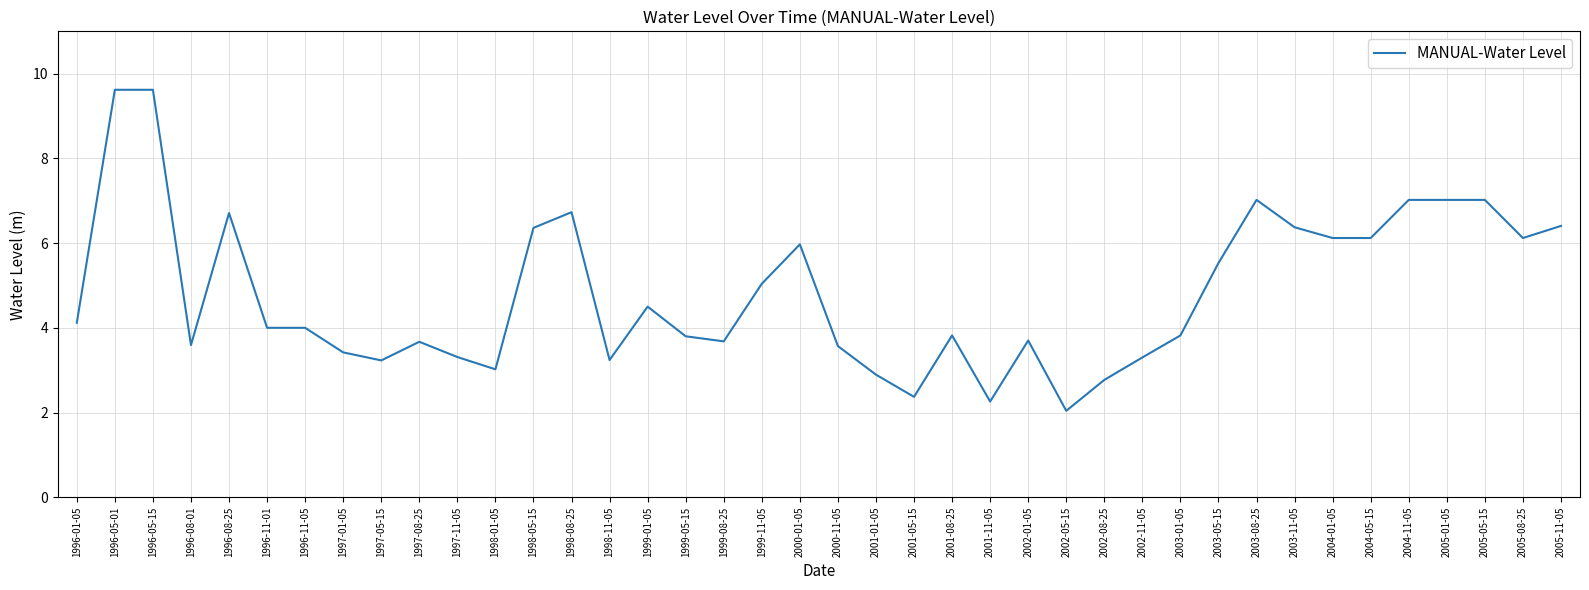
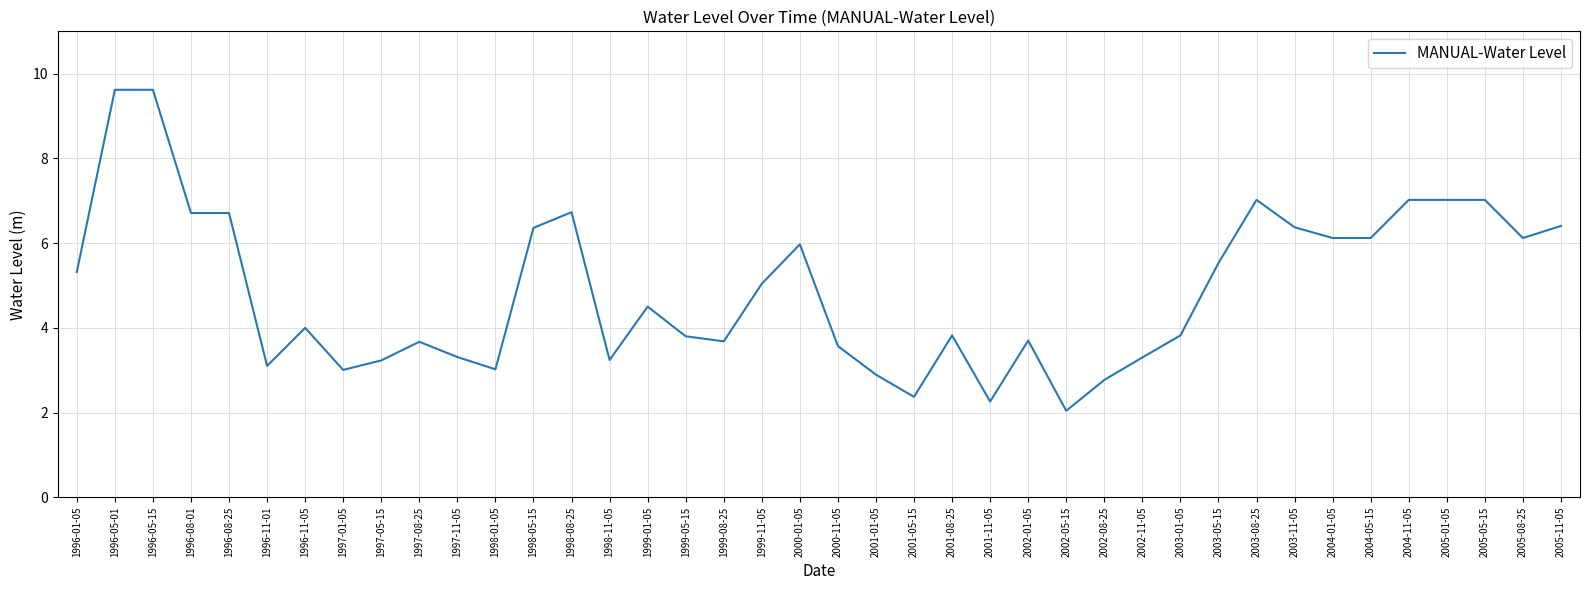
  {
-   "1996-01-05": 4.1,
+   "1996-01-05": 5.3,
    "1996-05-01": 9.6,
    "1996-05-15": 9.6,
-   "1996-08-01": 3.6,
+   "1996-08-01": 6.7,
    "1996-08-25": 6.7,
-   "1996-11-01": 4.0,
+   "1996-11-01": 3.1,
    "1996-11-05": 4.0,
-   "1997-01-05": 3.4,
+   "1997-01-05": 3.0,
    "1997-05-15": 3.2,
    "1997-08-25": 3.7,
    "1997-11-05": 3.3,
    "1998-01-05": 3.0,
    "1998-05-15": 6.4,
    "1998-08-25": 6.7,
    "1998-11-05": 3.2,
    "1999-01-05": 4.5,
    "1999-05-15": 3.8,
    "1999-08-25": 3.7,
    "1999-11-05": 5.0,
    "2000-01-05": 6.0,
    "2000-11-05": 3.6,
    "2001-01-05": 2.9,
    "2001-05-15": 2.4,
    "2001-08-25": 3.8,
    "2001-11-05": 2.3,
    "2002-01-05": 3.7,
    "2002-05-15": 2.0,
    "2002-08-25": 2.8,
    "2002-11-05": 3.3,
    "2003-01-05": 3.8,
    "2003-05-15": 5.5,
    "2003-08-25": 7.0,
    "2003-11-05": 6.4,
    "2004-01-05": 6.1,
    "2004-05-15": 6.1,
    "2004-11-05": 7.0,
    "2005-01-05": 7.0,
    "2005-05-15": 7.0,
    "2005-08-25": 6.1,
    "2005-11-05": 6.4
  }
